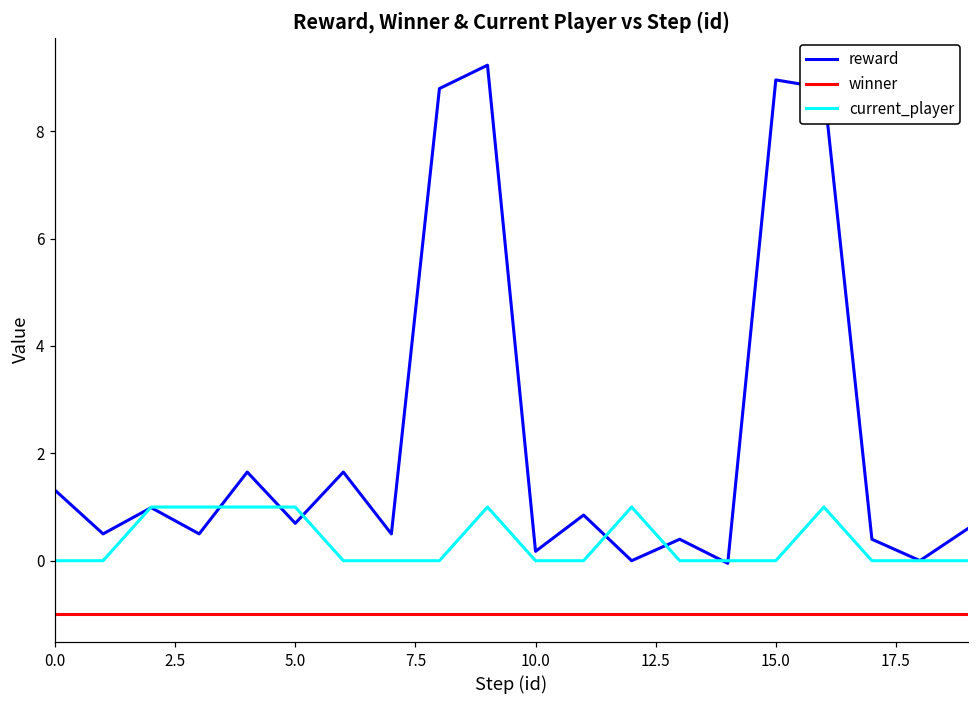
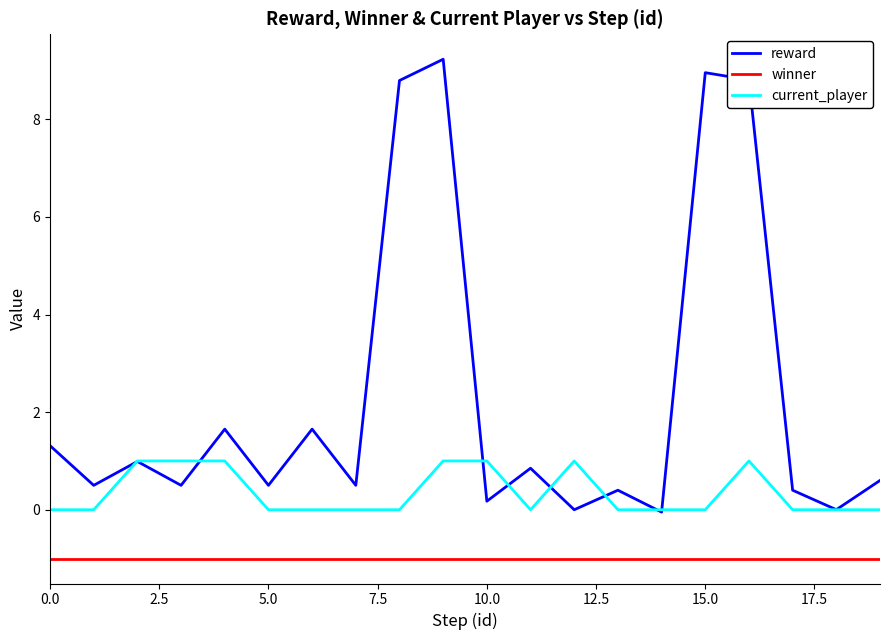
  {
    "reward": {
      "0.0": 1.3,
-     "5.0": 0.7,
+     "5.0": 0.5,
      "10.0": 0.2,
      "15.0": 9.0
    },
    "winner": {
      "0.0": -1.0,
      "5.0": -1.0,
      "10.0": -1.0,
      "15.0": -1.0
    },
    "current_player": {
      "0.0": 0,
-     "5.0": 1,
-     "10.0": 0,
+     "5.0": 0,
+     "10.0": 1,
      "15.0": 0
    }
  }
